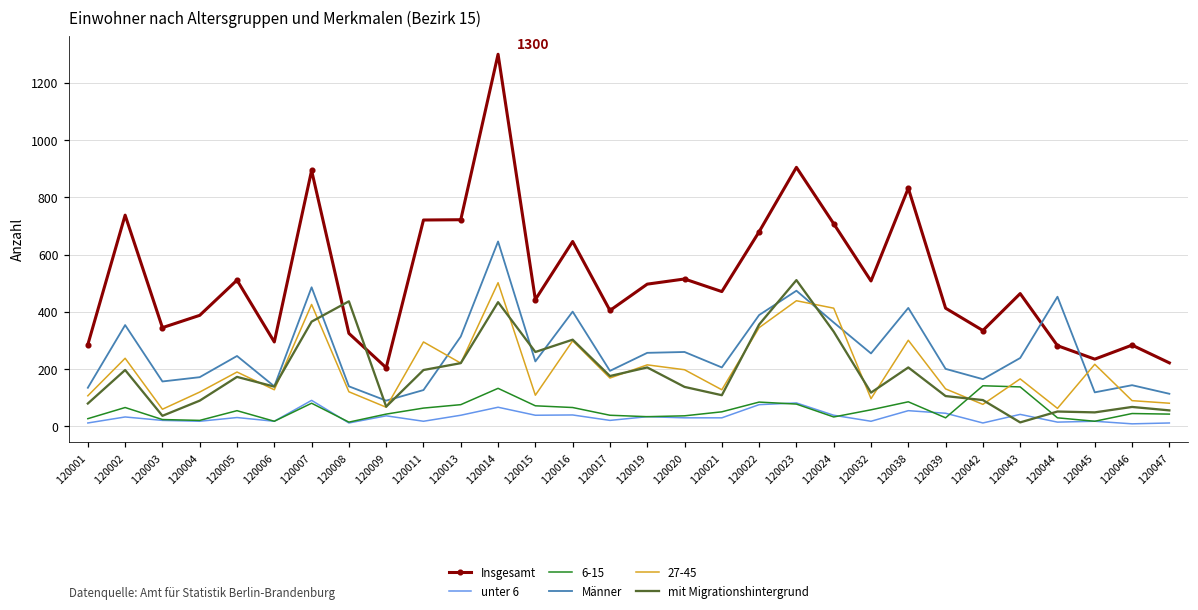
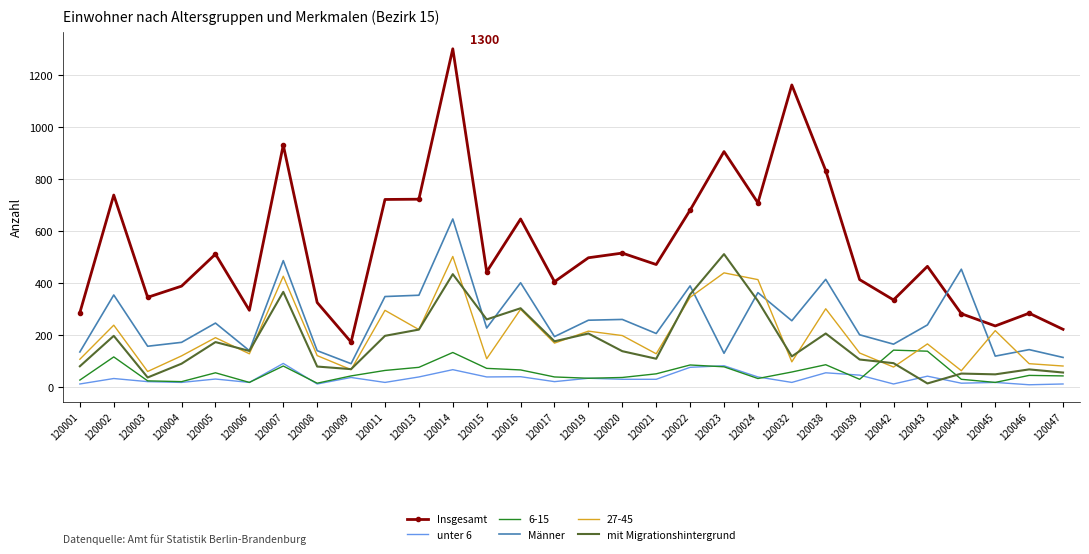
  {
    "Insgesamt": {
      "120001": 290,
      "120002": 740,
      "120003": 350,
      "120004": 390,
      "120005": 510,
      "120006": 300,
-     "120007": 890,
+     "120007": 930,
      "120008": 330,
-     "120009": 210,
+     "120009": 170,
      "120011": 720,
      "120013": 720,
      "120015": 440,
      "120016": 650,
      "120017": 410,
      "120019": 500,
      "120020": 520,
      "120021": 470,
      "120022": 680,
      "120023": 910,
      "120024": 710,
-     "120032": 510,
+     "120032": 1160,
      "120038": 830,
      "120039": 410,
      "120042": 340,
      "120043": 460,
      "120044": 280,
      "120045": 240,
      "120046": 280,
      "120047": 220
    },
    "unter 6": {
      "120001": 10,
      "120002": 30,
      "120005": 30,
      "120007": 90,
      "120011": 20,
      "120013": 40,
      "120014": 70,
      "120015": 40,
      "120016": 40,
      "120017": 20,
      "120021": 30,
      "120032": 20,
      "120038": 60,
      "120039": 50,
      "120042": 10,
      "120043": 40,
      "120044": 20,
      "120046": 10,
      "120047": 10
    },
    "6-15": {
      "120001": 30,
-     "120002": 70,
+     "120002": 120,
      "120005": 60,
      "120007": 80,
      "120011": 60,
      "120013": 80,
      "120014": 130,
      "120015": 70,
      "120016": 70,
      "120017": 40,
      "120021": 50,
      "120032": 60,
      "120038": 90,
      "120039": 30,
      "120042": 140,
      "120043": 140,
      "120044": 30,
      "120046": 50,
      "120047": 40
    },
    "Männer": {
      "120001": 140,
      "120002": 350,
      "120003": 160,
      "120004": 170,
      "120005": 250,
      "120007": 490,
      "120008": 140,
      "120009": 90,
-     "120011": 130,
-     "120013": 310,
+     "120011": 350,
+     "120013": 350,
      "120014": 650,
      "120015": 230,
      "120016": 400,
      "120017": 190,
      "120019": 260,
      "120020": 260,
      "120021": 210,
      "120022": 390,
-     "120023": 470,
+     "120023": 130,
      "120024": 360,
      "120032": 260,
      "120038": 410,
      "120039": 200,
      "120042": 170,
      "120043": 240,
      "120044": 450,
      "120045": 120,
      "120046": 140,
      "120047": 110
    },
    "27-45": {
      "120001": 110,
      "120002": 240,
      "120003": 60,
      "120004": 120,
      "120005": 190,
      "120006": 130,
      "120007": 430,
      "120008": 120,
      "120011": 300,
      "120014": 500,
      "120015": 110,
      "120020": 200,
      "120021": 130,
      "120022": 350,
      "120023": 440,
      "120024": 410,
      "120032": 100,
      "120038": 300,
      "120039": 130,
      "120042": 80,
      "120043": 170,
      "120044": 60,
      "120045": 220,
      "120046": 90,
      "120047": 80
    },
    "mit Migrationshintergrund": {
      "120001": 80,
      "120002": 200,
      "120003": 40,
      "120004": 90,
      "120005": 170,
      "120007": 370,
-     "120008": 440,
+     "120008": 80,
      "120011": 200,
      "120014": 430,
      "120015": 260,
      "120020": 140,
      "120021": 110,
      "120022": 360,
      "120023": 510,
      "120024": 330,
      "120032": 120,
      "120038": 210,
      "120039": 110,
      "120042": 90,
      "120043": 10,
      "120044": 50,
      "120045": 50,
      "120046": 70,
      "120047": 60
    }
  }
